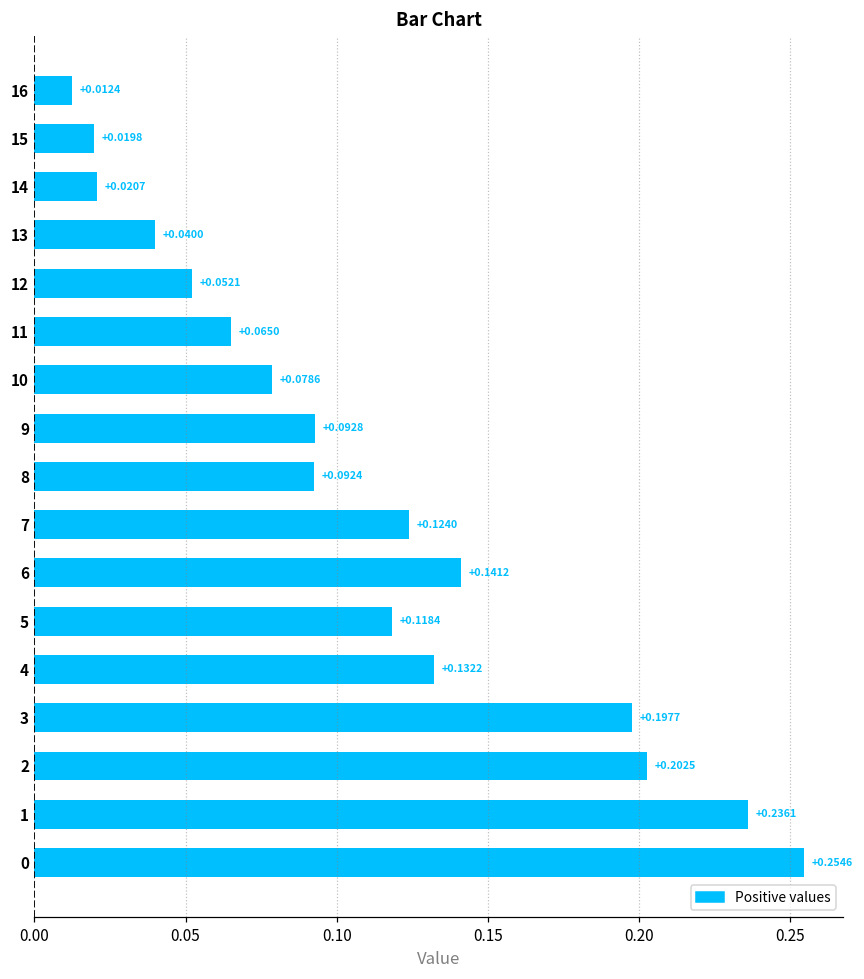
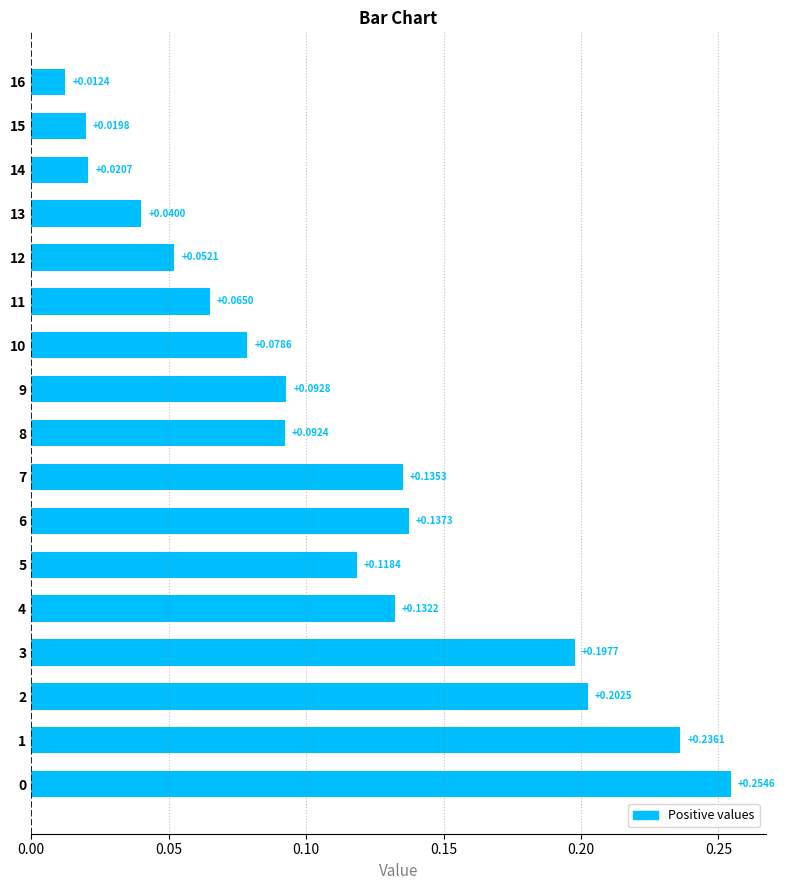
  {
    "16": "+0.0124",
    "15": "+0.0198",
    "14": "+0.0207",
    "13": "+0.0400",
    "12": "+0.0521",
    "11": "+0.0650",
    "10": "+0.0786",
    "9": "+0.0928",
    "8": "+0.0924",
-   "7": "+0.1240",
-   "6": "+0.1412",
+   "7": "+0.1353",
+   "6": "+0.1373",
    "5": "+0.1184",
    "4": "+0.1322",
    "3": "+0.1977",
    "2": "+0.2025",
    "1": "+0.2361",
    "0": "+0.2546"
  }
